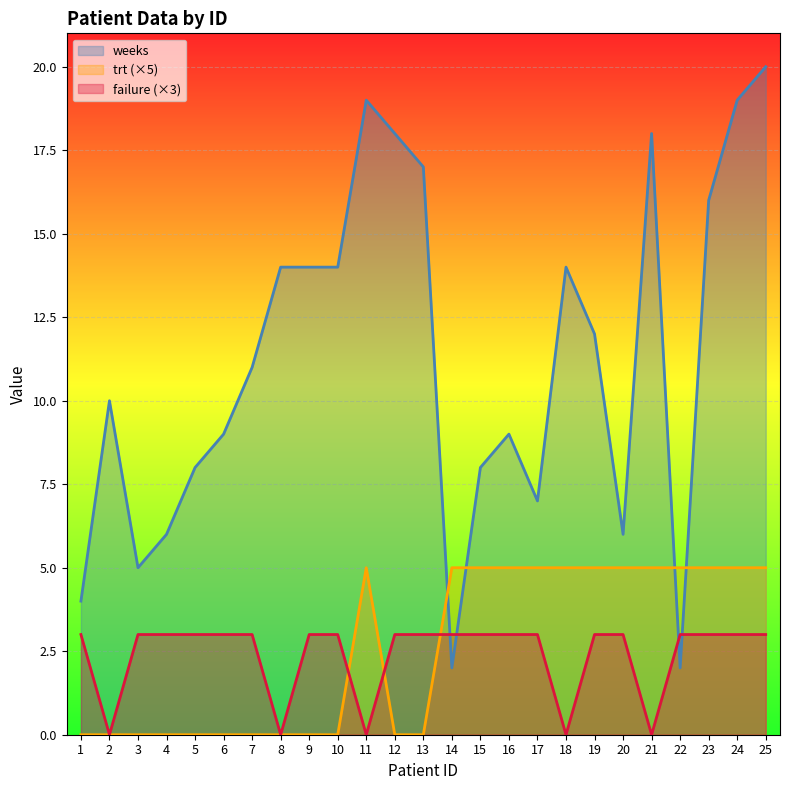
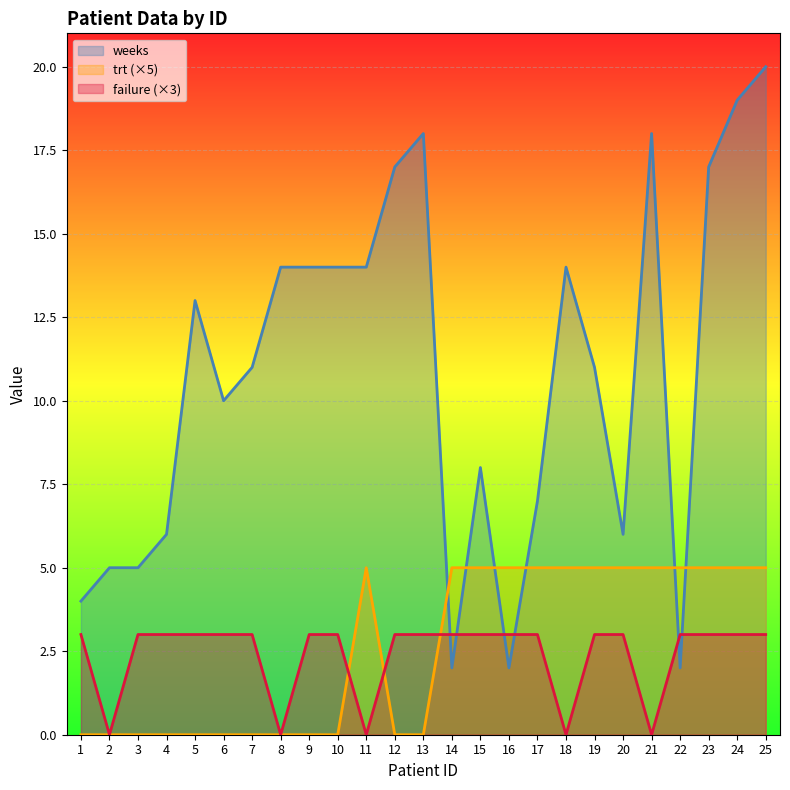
  {
    "weeks": {
      "1": 4,
-     "2": 10,
+     "2": 5,
      "3": 5,
      "4": 6,
-     "5": 8,
-     "6": 9,
+     "5": 13,
+     "6": 10,
      "7": 11,
      "8": 14,
      "9": 14,
      "10": 14,
-     "11": 19,
-     "12": 18,
-     "13": 17,
+     "11": 14,
+     "12": 17,
+     "13": 18,
      "14": 2,
      "15": 8,
-     "16": 9,
+     "16": 2,
      "17": 7,
      "18": 14,
-     "19": 12,
+     "19": 11,
      "20": 6,
      "21": 18,
      "22": 2,
-     "23": 16,
+     "23": 17,
      "24": 19,
      "25": 20
    },
    "trt (×5)": {
      "1": 0,
      "3": 0,
      "4": 0,
      "5": 0,
      "6": 0,
      "7": 0,
      "9": 0,
      "10": 0,
      "11": 5,
      "12": 0,
      "13": 0,
      "14": 5,
      "15": 5,
      "16": 5,
      "17": 5,
      "18": 5,
      "19": 5,
      "20": 5,
      "21": 5,
      "22": 5,
      "23": 5,
      "24": 5,
      "25": 5
    },
    "failure (×3)": {
      "1": 3,
      "3": 3,
      "4": 3,
      "5": 3,
      "6": 3,
      "7": 3,
      "9": 3,
      "10": 3,
      "11": 0,
      "12": 3,
      "13": 3,
      "14": 3,
      "15": 3,
      "16": 3,
      "17": 3,
      "18": 0,
      "19": 3,
      "20": 3,
      "21": 0,
      "22": 3,
      "23": 3,
      "24": 3,
      "25": 3
    }
  }
